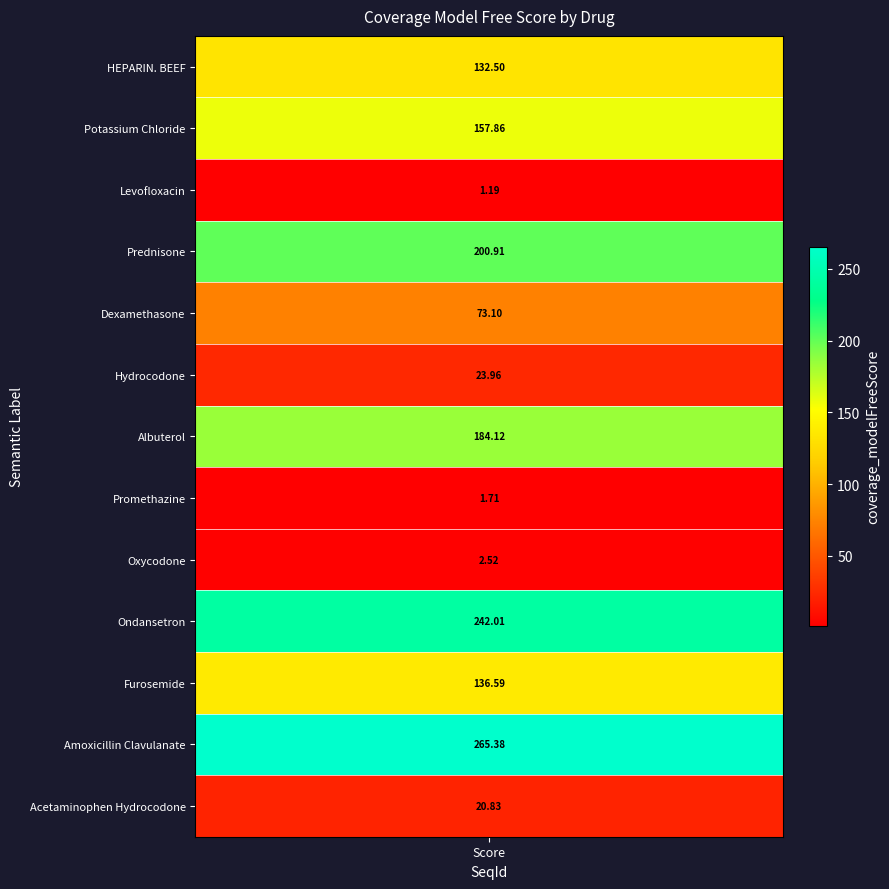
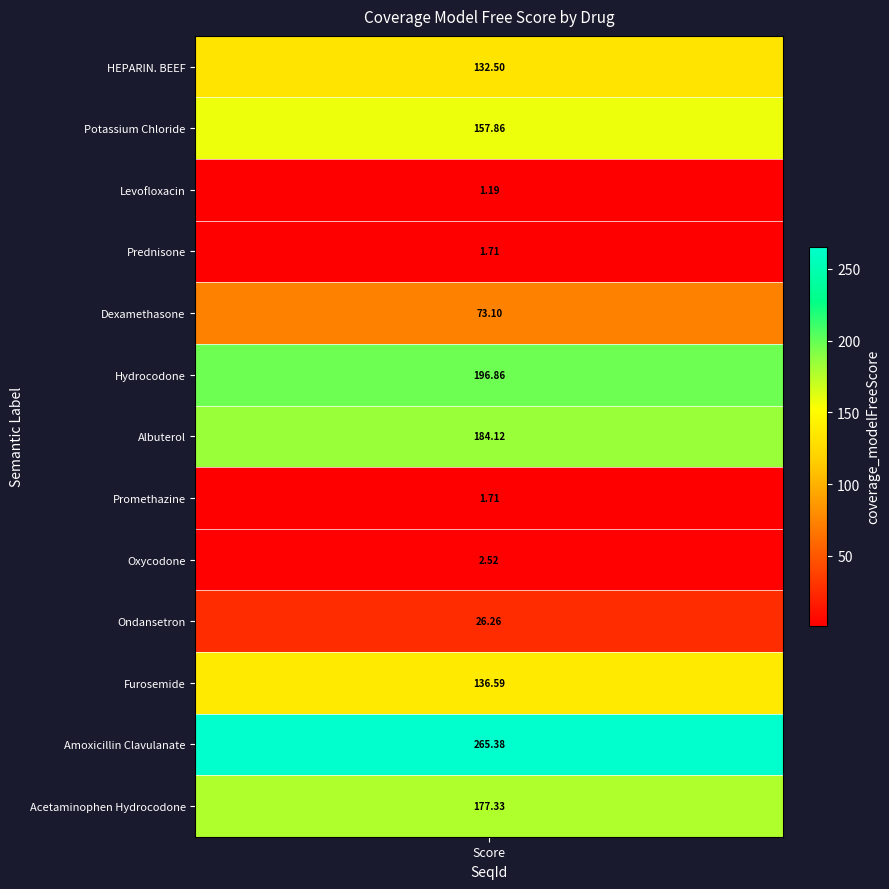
  {
    "HEPARIN. BEEF": {
      "Score": 132.50
    },
    "Potassium Chloride": {
      "Score": 157.86
    },
    "Levofloxacin": {
      "Score": 1.19
    },
    "Prednisone": {
-     "Score": 200.91
+     "Score": 1.71
    },
    "Dexamethasone": {
      "Score": 73.10
    },
    "Hydrocodone": {
-     "Score": 23.96
+     "Score": 196.86
    },
    "Albuterol": {
      "Score": 184.12
    },
    "Promethazine": {
      "Score": 1.71
    },
    "Oxycodone": {
      "Score": 2.52
    },
    "Ondansetron": {
-     "Score": 242.01
+     "Score": 26.26
    },
    "Furosemide": {
      "Score": 136.59
    },
    "Amoxicillin Clavulanate": {
      "Score": 265.38
    },
    "Acetaminophen Hydrocodone": {
-     "Score": 20.83
+     "Score": 177.33
    }
  }
